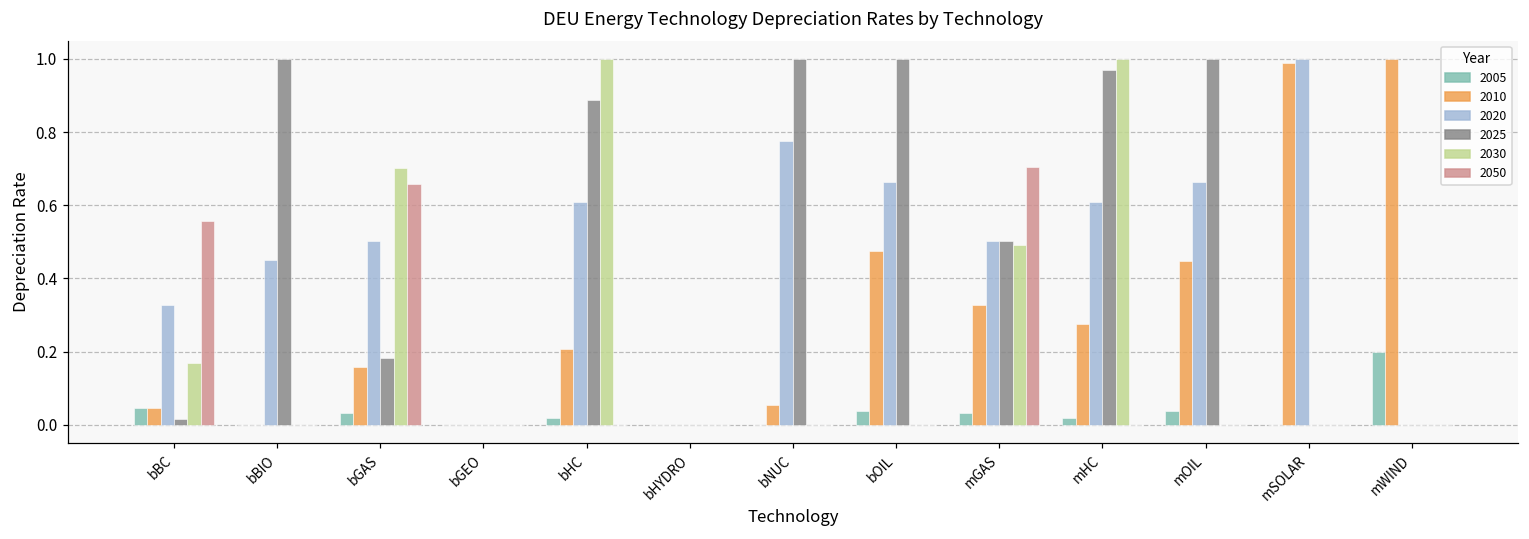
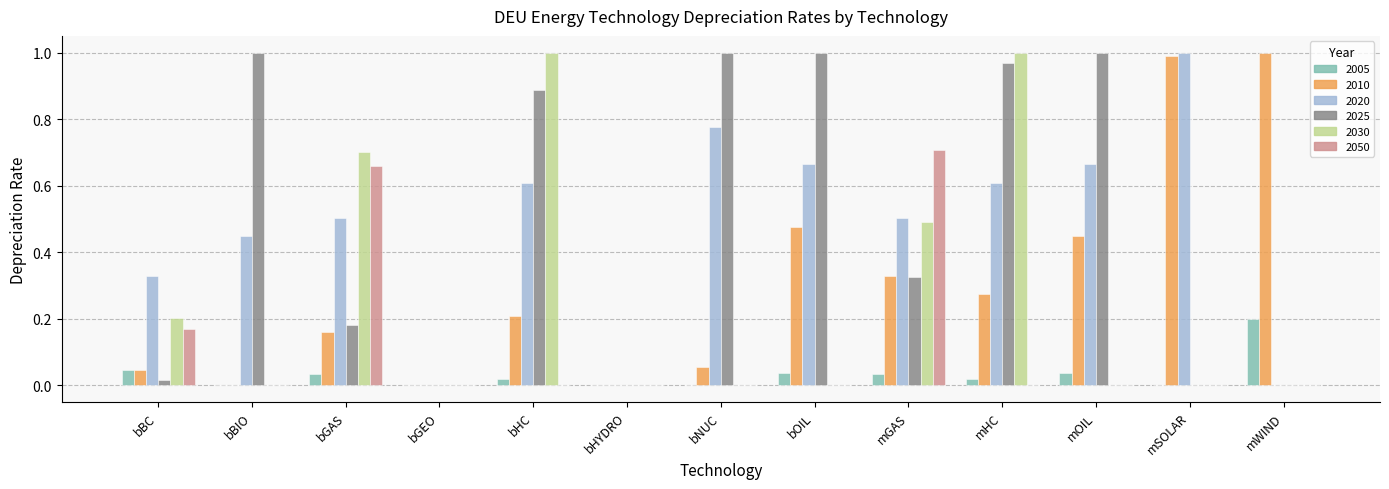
  {
    "2010": {
      "bBC": 0.05,
      "bBIO": 0.00,
      "bGAS": 0.16,
      "bGEO": 0.00,
      "bHC": 0.21,
      "bNUC": 0.06,
      "bOIL": 0.48,
      "mGAS": 0.33,
      "mHC": 0.27,
      "mOIL": 0.45,
      "mSOLAR": 0.99,
      "mWIND": 1.00
    },
    "2025": {
      "bBC": 0.02,
      "bBIO": 1.00,
      "bGAS": 0.18,
      "bGEO": 0.00,
      "bHC": 0.89,
      "bNUC": 1.00,
      "bOIL": 1.00,
-     "mGAS": 0.50,
+     "mGAS": 0.32,
      "mHC": 0.97,
      "mOIL": 1.00,
      "mSOLAR": 0.00,
      "mWIND": 0.00
    },
    "2030": {
-     "bBC": 0.17,
+     "bBC": 0.20,
      "bBIO": 0.00,
      "bGAS": 0.70,
      "bGEO": 0.00,
      "bHC": 1.00,
      "bNUC": 0.00,
      "bOIL": 0.00,
      "mGAS": 0.49,
      "mHC": 1.00,
      "mOIL": 0.00,
      "mSOLAR": 0.00,
      "mWIND": 0.00
    },
    "2050": {
-     "bBC": 0.56,
+     "bBC": 0.17,
      "bBIO": 0.00,
      "bGAS": 0.66,
      "bGEO": 0.00,
      "bHC": 0.00,
      "bNUC": 0.00,
      "bOIL": 0.00,
      "mGAS": 0.71,
      "mHC": 0.00,
      "mOIL": 0.00,
      "mSOLAR": 0.00,
      "mWIND": 0.00
    }
  }
